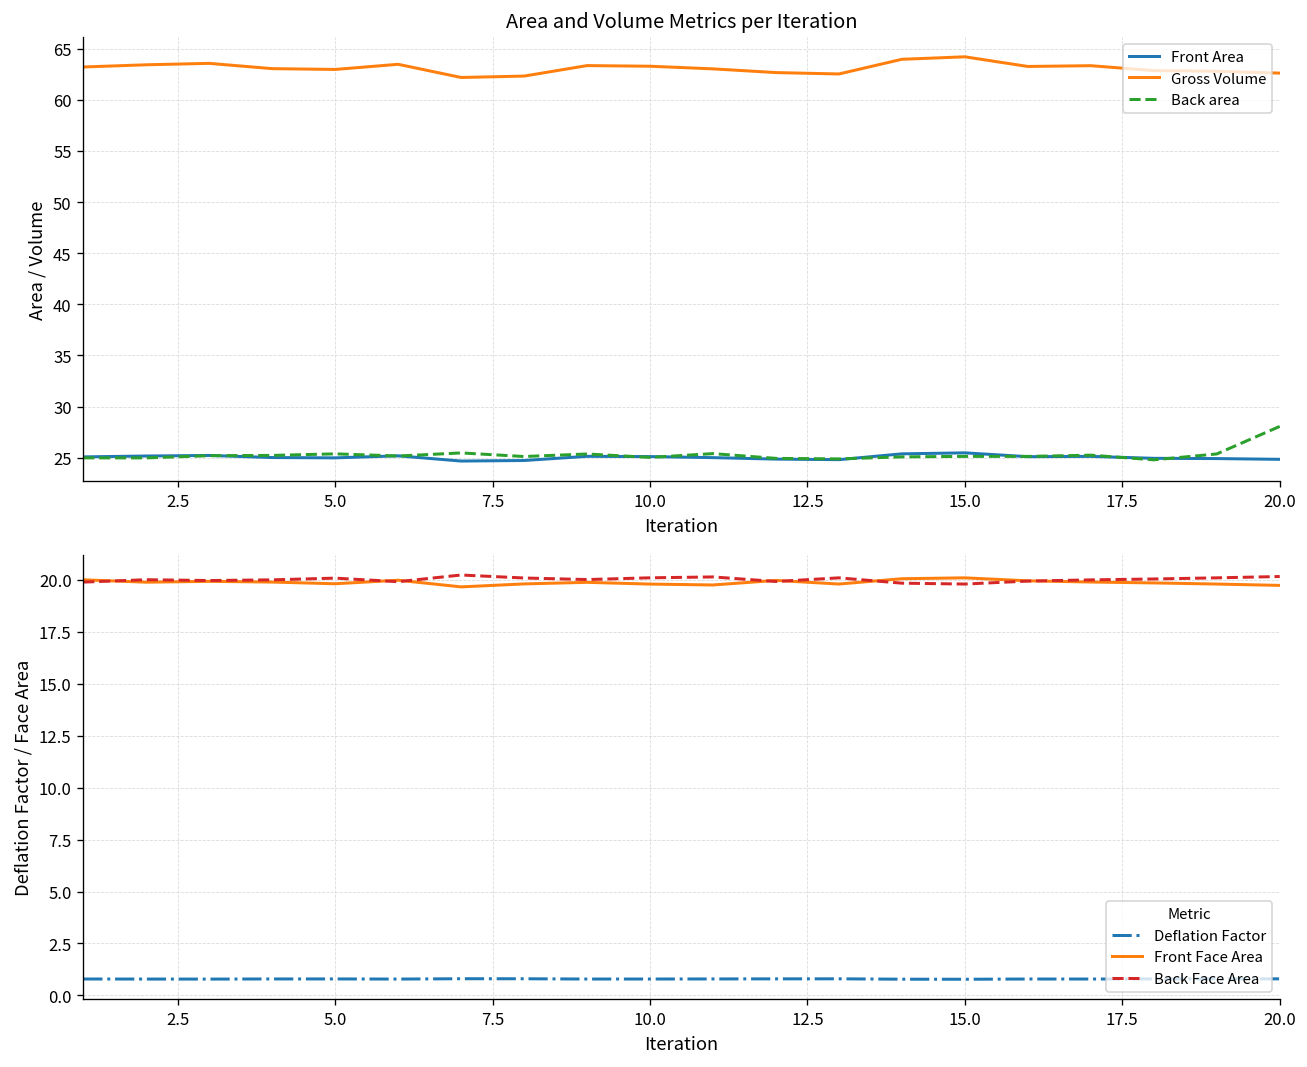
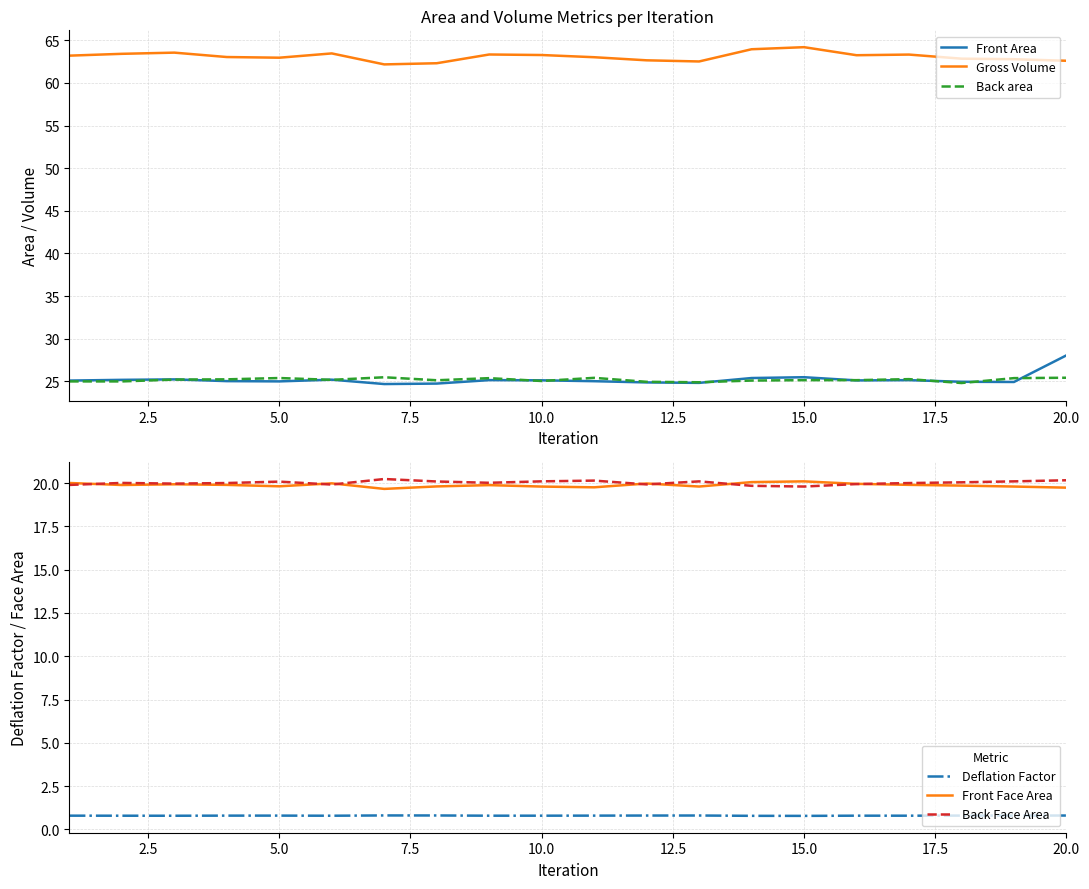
  {
    "Area and Volume Metrics per Iteration": {
      "Front Area": {
        "5.0": 25,
        "15.0": 25,
-       "20.0": 25
+       "20.0": 28
      },
      "Gross Volume": {
        "5.0": 63,
        "10.0": 63,
        "15.0": 64,
        "20.0": 63
      },
      "Back area": {
        "5.0": 25,
        "15.0": 25,
-       "20.0": 28
+       "20.0": 25
      }
    }
  }
